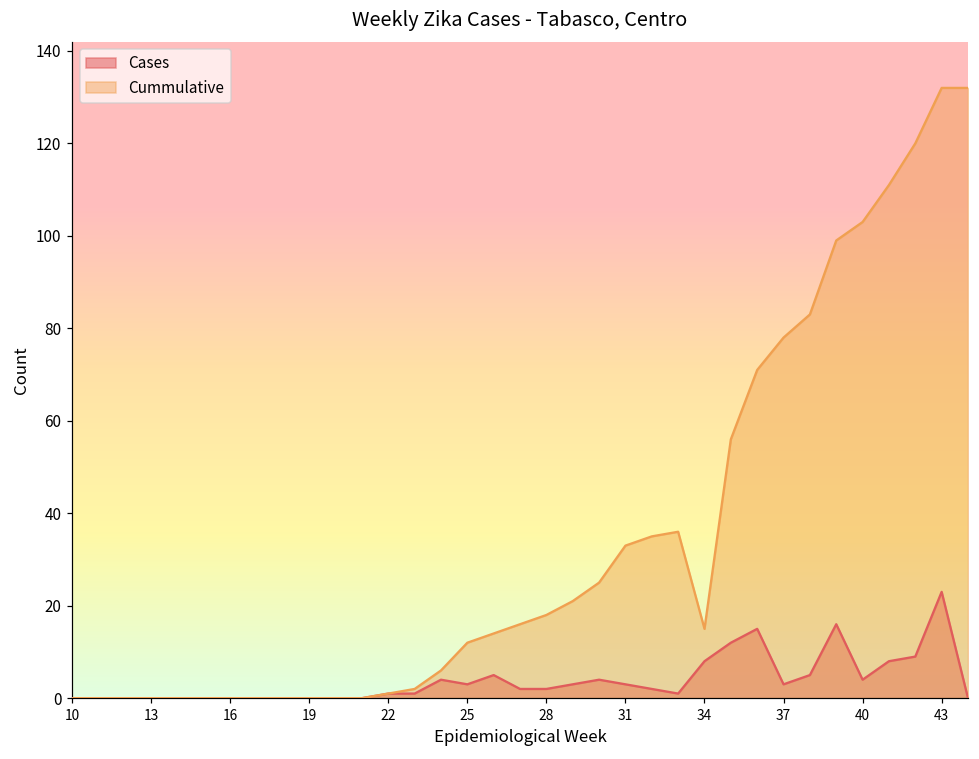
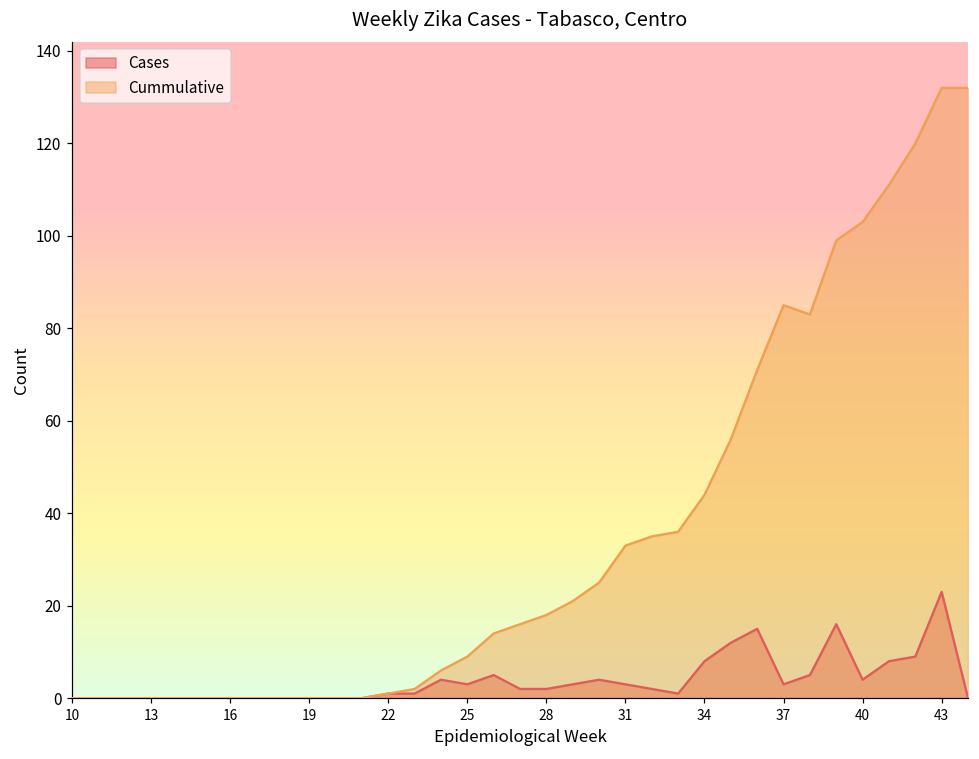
  {
    "Cases": {
      "25": 3,
      "28": 2,
      "31": 3,
      "34": 8,
      "37": 3,
      "40": 4,
      "43": 23
    },
    "Cummulative": {
-     "25": 12,
+     "25": 9,
      "28": 18,
      "31": 33,
-     "34": 15,
-     "37": 78,
+     "34": 44,
+     "37": 85,
      "40": 103,
      "43": 132
    }
  }
